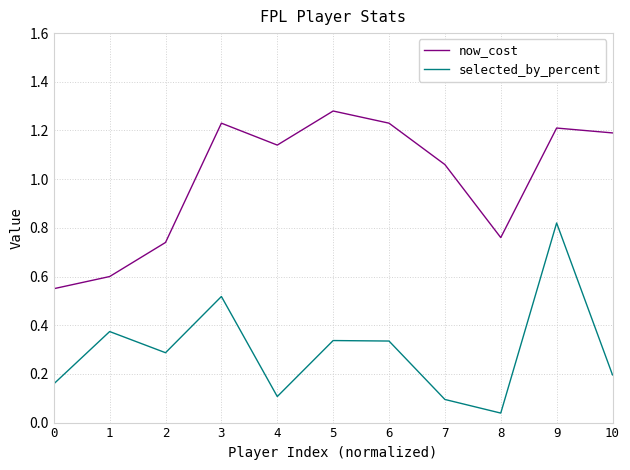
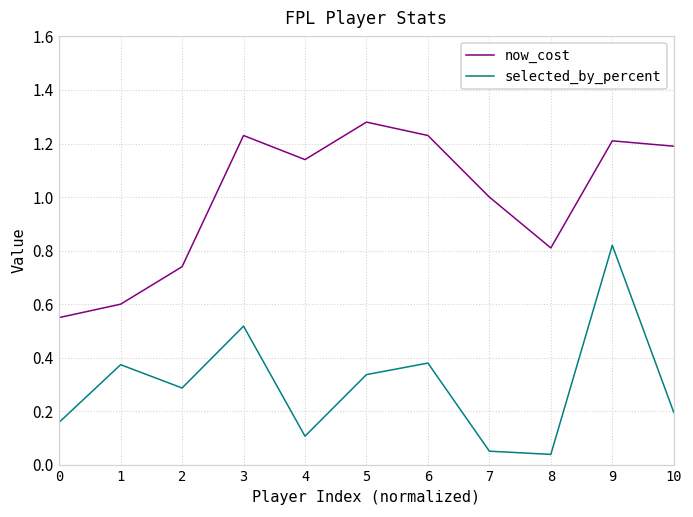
  {
    "now_cost": {
      "0": 0.55,
      "1": 0.60,
      "2": 0.74,
      "3": 1.23,
      "4": 1.14,
      "5": 1.28,
      "6": 1.23,
-     "7": 1.06,
-     "8": 0.76,
+     "7": 1.00,
+     "8": 0.81,
      "9": 1.21,
      "10": 1.19
    },
    "selected_by_percent": {
      "0": 0.16,
      "1": 0.37,
      "2": 0.29,
      "3": 0.52,
      "4": 0.11,
      "5": 0.34,
-     "6": 0.34,
-     "7": 0.10,
+     "6": 0.38,
+     "7": 0.05,
      "8": 0.04,
      "9": 0.82,
      "10": 0.20
    }
  }
